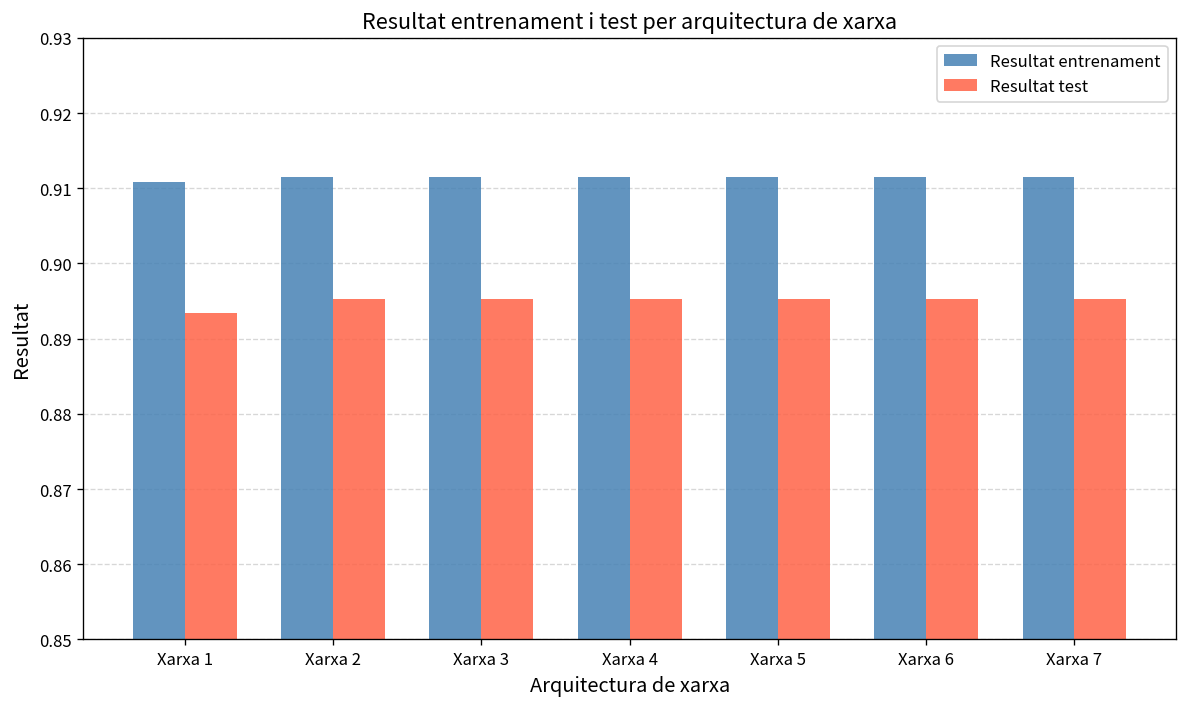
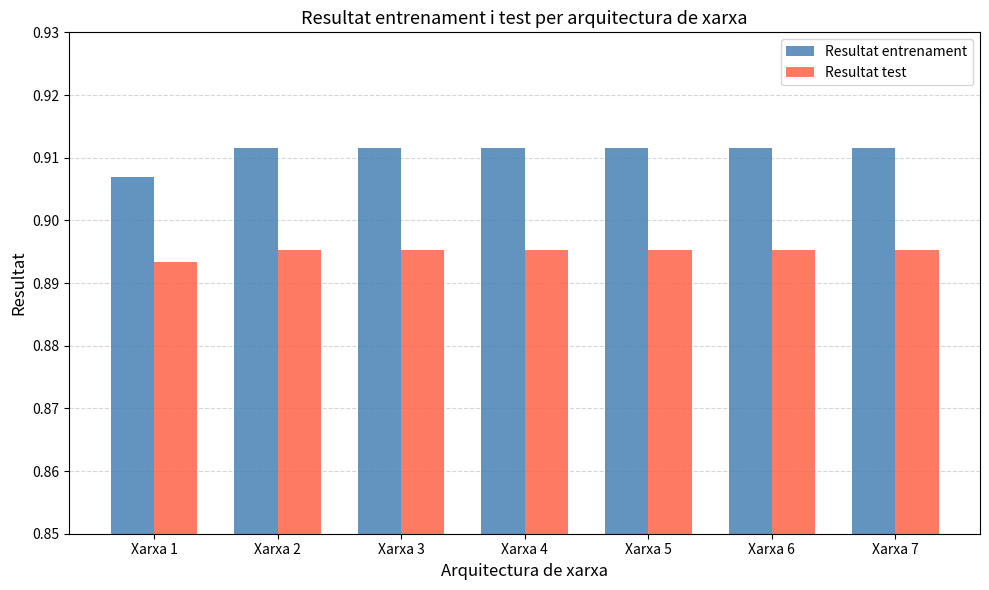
  {
    "Resultat entrenament": {
-     "Xarxa 1": 0.911,
+     "Xarxa 1": 0.907,
      "Xarxa 2": 0.912,
      "Xarxa 3": 0.912,
      "Xarxa 4": 0.912,
      "Xarxa 5": 0.912,
      "Xarxa 6": 0.912,
      "Xarxa 7": 0.912
    },
    "Resultat test": {
      "Xarxa 1": 0.893,
      "Xarxa 2": 0.895,
      "Xarxa 3": 0.895,
      "Xarxa 4": 0.895,
      "Xarxa 5": 0.895,
      "Xarxa 6": 0.895,
      "Xarxa 7": 0.895
    }
  }
